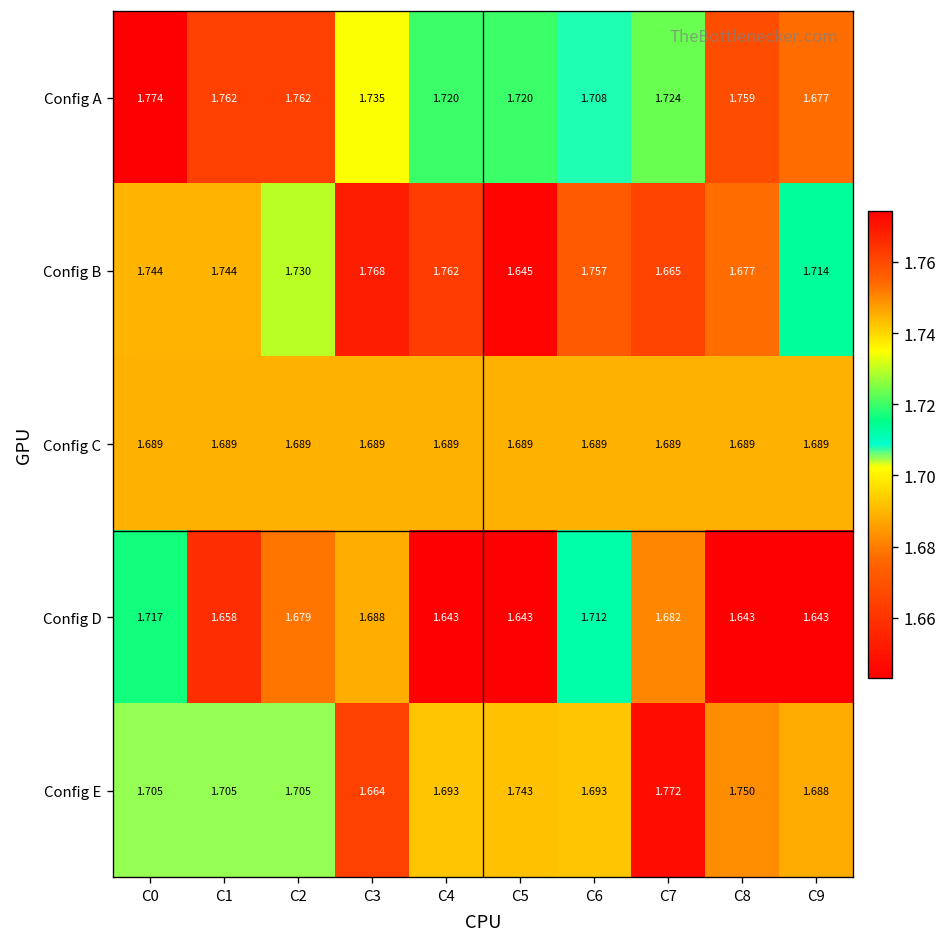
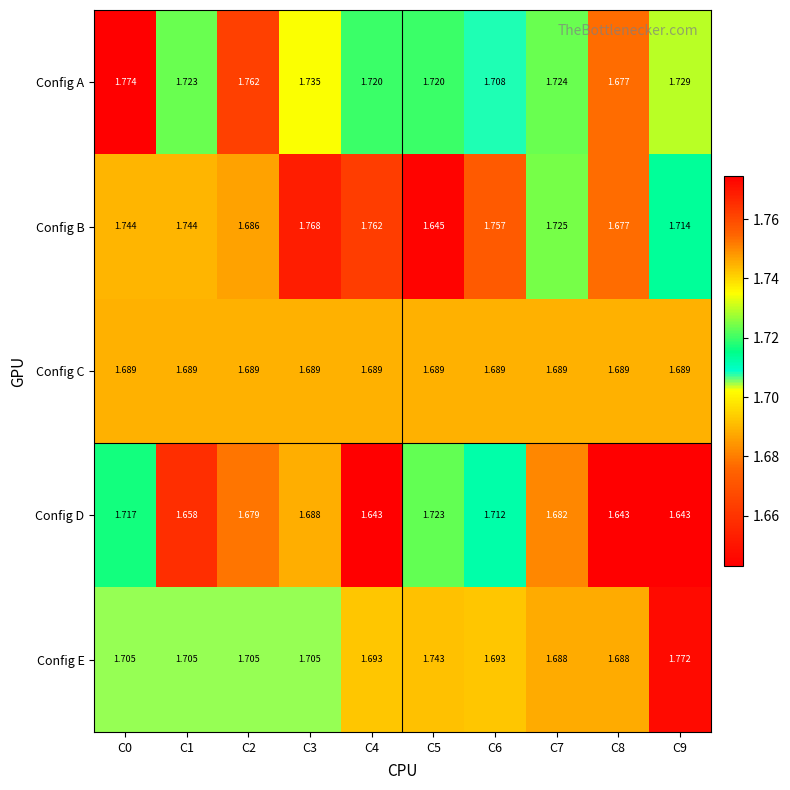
  {
    "Config A": {
      "C0": 1.774,
-     "C1": 1.762,
+     "C1": 1.723,
      "C2": 1.762,
      "C3": 1.735,
      "C4": 1.720,
      "C5": 1.720,
      "C6": 1.708,
      "C7": 1.724,
-     "C8": 1.759,
-     "C9": 1.677
+     "C8": 1.677,
+     "C9": 1.729
    },
    "Config B": {
      "C0": 1.744,
      "C1": 1.744,
-     "C2": 1.730,
+     "C2": 1.686,
      "C3": 1.768,
      "C4": 1.762,
      "C5": 1.645,
      "C6": 1.757,
-     "C7": 1.665,
+     "C7": 1.725,
      "C8": 1.677,
      "C9": 1.714
    },
    "Config C": {
      "C0": 1.689,
      "C1": 1.689,
      "C2": 1.689,
      "C3": 1.689,
      "C4": 1.689,
      "C5": 1.689,
      "C6": 1.689,
      "C7": 1.689,
      "C8": 1.689,
      "C9": 1.689
    },
    "Config D": {
      "C0": 1.717,
      "C1": 1.658,
      "C2": 1.679,
      "C3": 1.688,
      "C4": 1.643,
-     "C5": 1.643,
+     "C5": 1.723,
      "C6": 1.712,
      "C7": 1.682,
      "C8": 1.643,
      "C9": 1.643
    },
    "Config E": {
      "C0": 1.705,
      "C1": 1.705,
      "C2": 1.705,
-     "C3": 1.664,
+     "C3": 1.705,
      "C4": 1.693,
      "C5": 1.743,
      "C6": 1.693,
-     "C7": 1.772,
-     "C8": 1.750,
-     "C9": 1.688
+     "C7": 1.688,
+     "C8": 1.688,
+     "C9": 1.772
    }
  }
